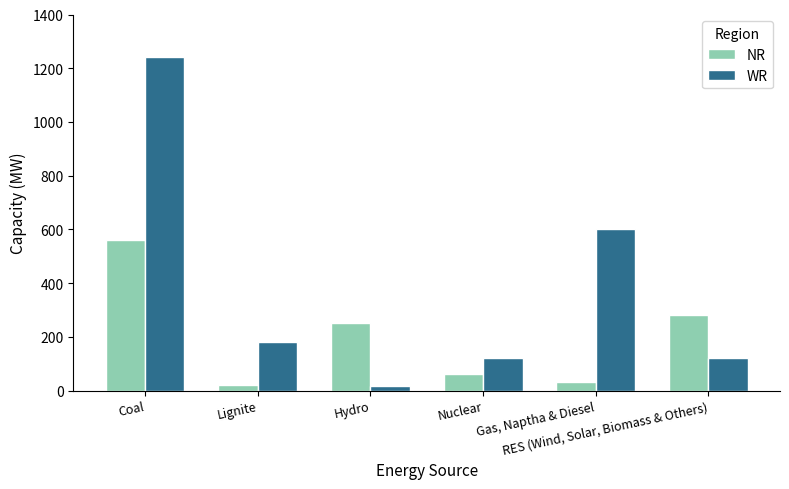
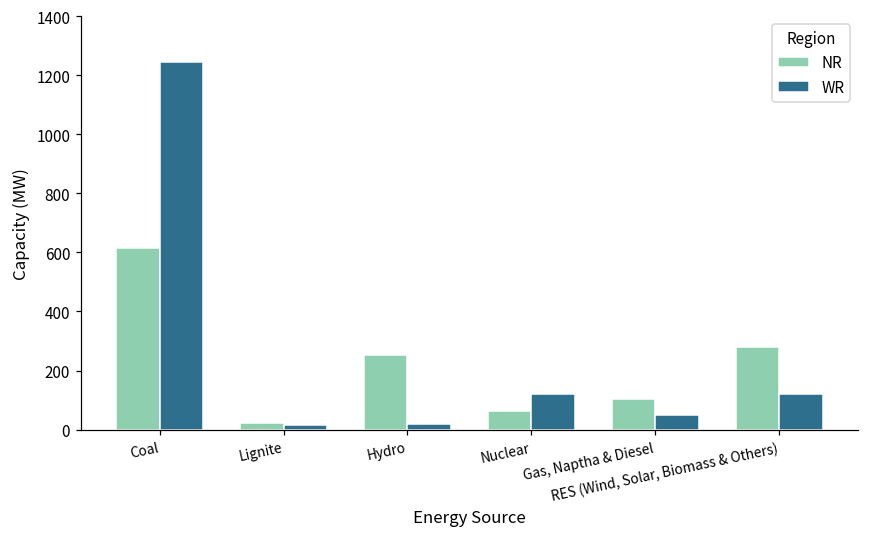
  {
    "NR": {
-     "Coal": 560,
+     "Coal": 620,
      "Lignite": 20,
      "Hydro": 250,
      "Nuclear": 60,
-     "Gas, Naptha & Diesel": 30,
+     "Gas, Naptha & Diesel": 100,
      "RES (Wind, Solar, Biomass & Others)": 280
    },
    "WR": {
      "Coal": 1240,
-     "Lignite": 180,
+     "Lignite": 20,
      "Hydro": 20,
      "Nuclear": 120,
-     "Gas, Naptha & Diesel": 600,
+     "Gas, Naptha & Diesel": 50,
      "RES (Wind, Solar, Biomass & Others)": 120
    }
  }
